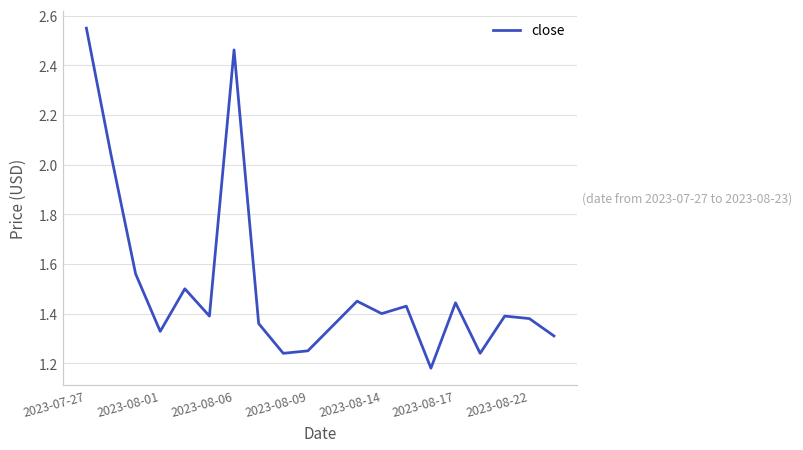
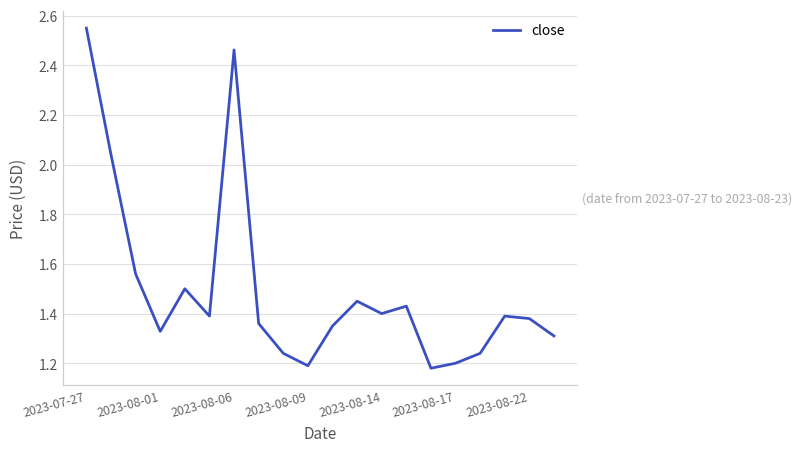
  {
    "2023-07-27": 2.55,
    "2023-08-01": 1.33,
    "2023-08-06": 2.46,
-   "2023-08-09": 1.25,
+   "2023-08-09": 1.19,
    "2023-08-14": 1.40,
-   "2023-08-17": 1.44,
+   "2023-08-17": 1.20,
    "2023-08-22": 1.38
  }
